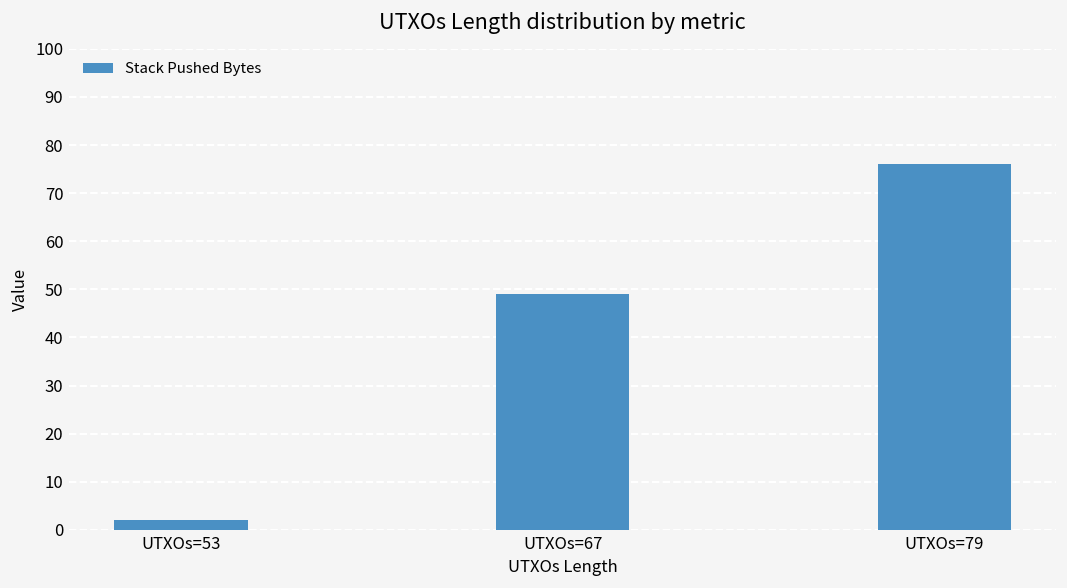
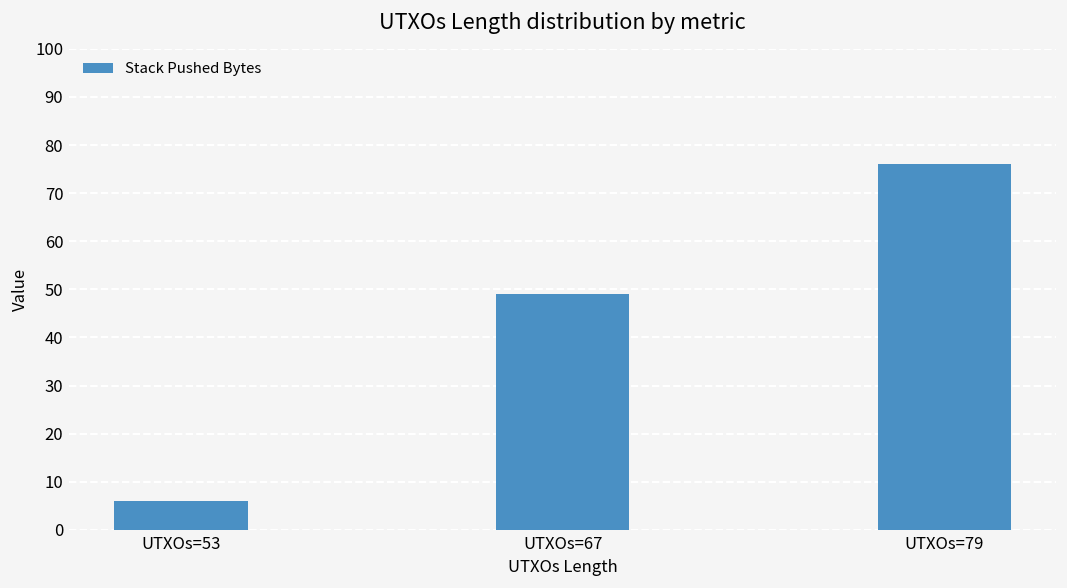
  {
-   "UTXOs=53": 2,
+   "UTXOs=53": 6,
    "UTXOs=67": 49,
    "UTXOs=79": 76
  }
